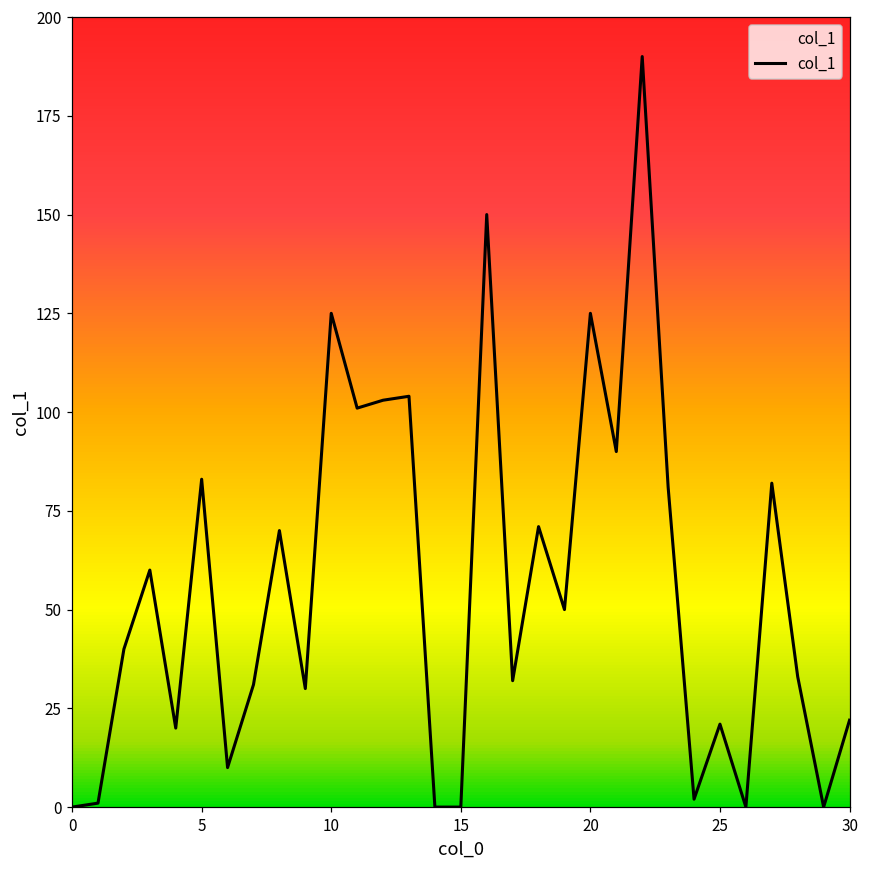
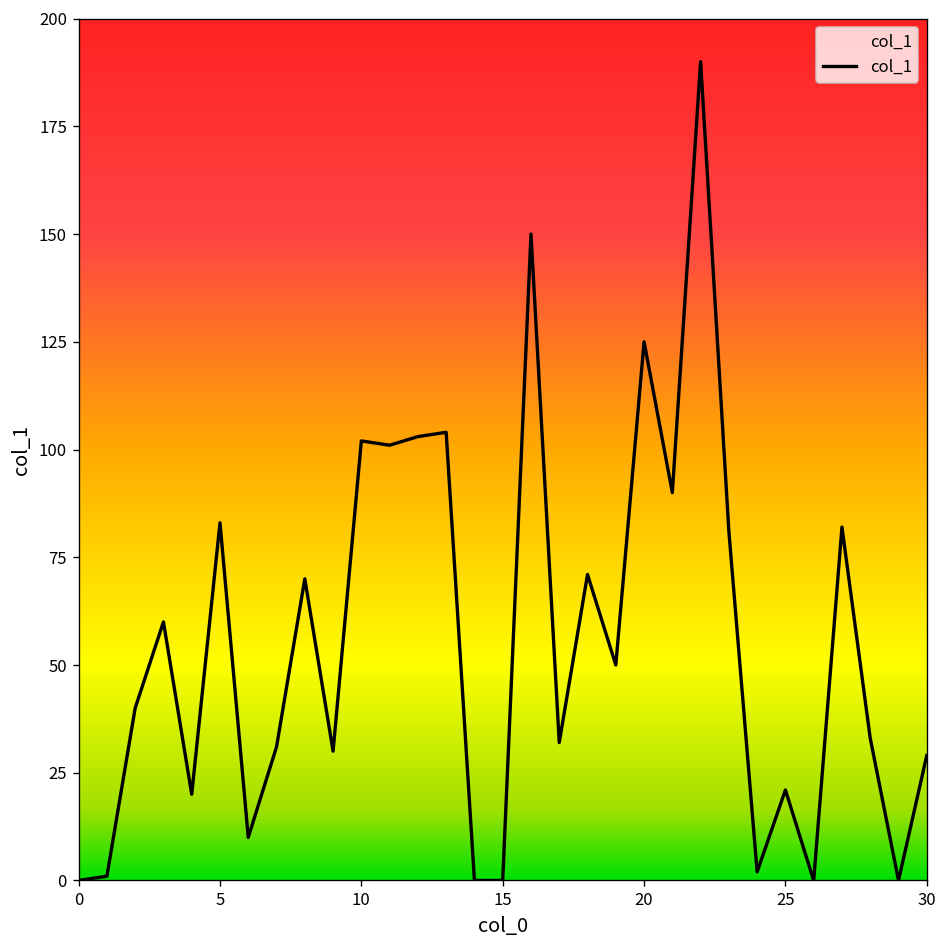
  {
    "0": 0,
    "5": 83,
-   "10": 125,
+   "10": 102,
    "15": 0,
    "20": 125,
    "25": 21,
-   "30": 22
+   "30": 29
  }
